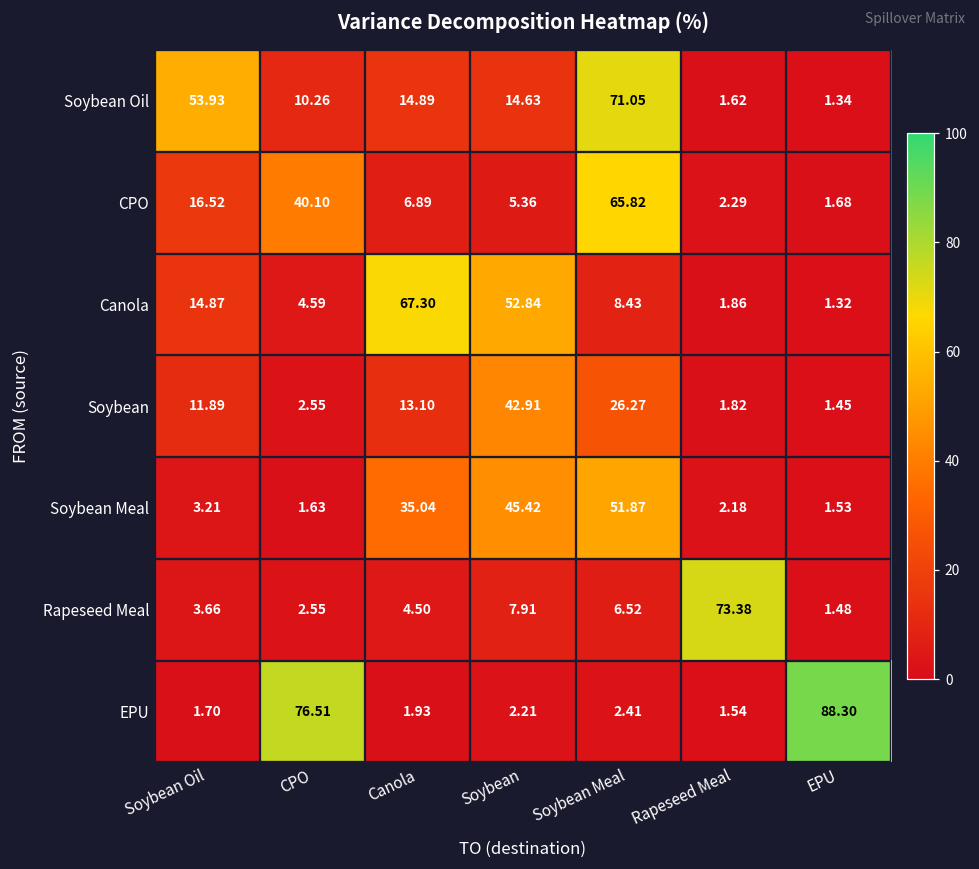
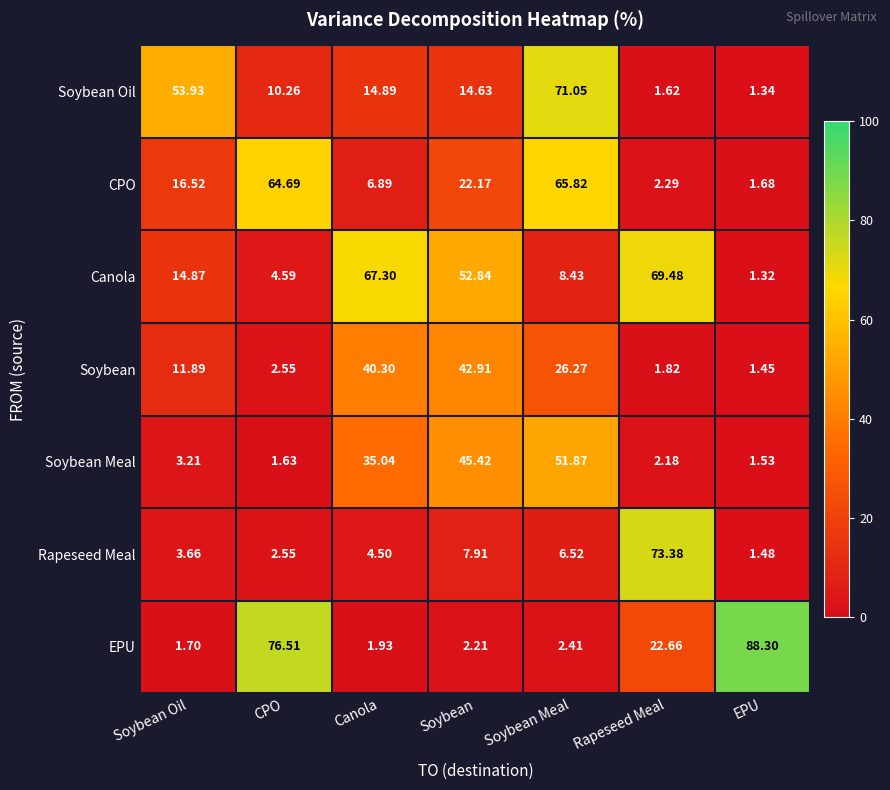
  {
    "Soybean Oil": {
      "Soybean Oil": 53.93,
      "CPO": 10.26,
      "Canola": 14.89,
      "Soybean": 14.63,
      "Soybean Meal": 71.05,
      "Rapeseed Meal": 1.62,
      "EPU": 1.34
    },
    "CPO": {
      "Soybean Oil": 16.52,
-     "CPO": 40.10,
+     "CPO": 64.69,
      "Canola": 6.89,
-     "Soybean": 5.36,
+     "Soybean": 22.17,
      "Soybean Meal": 65.82,
      "Rapeseed Meal": 2.29,
      "EPU": 1.68
    },
    "Canola": {
      "Soybean Oil": 14.87,
      "CPO": 4.59,
      "Canola": 67.30,
      "Soybean": 52.84,
      "Soybean Meal": 8.43,
-     "Rapeseed Meal": 1.86,
+     "Rapeseed Meal": 69.48,
      "EPU": 1.32
    },
    "Soybean": {
      "Soybean Oil": 11.89,
      "CPO": 2.55,
-     "Canola": 13.10,
+     "Canola": 40.30,
      "Soybean": 42.91,
      "Soybean Meal": 26.27,
      "Rapeseed Meal": 1.82,
      "EPU": 1.45
    },
    "Soybean Meal": {
      "Soybean Oil": 3.21,
      "CPO": 1.63,
      "Canola": 35.04,
      "Soybean": 45.42,
      "Soybean Meal": 51.87,
      "Rapeseed Meal": 2.18,
      "EPU": 1.53
    },
    "Rapeseed Meal": {
      "Soybean Oil": 3.66,
      "CPO": 2.55,
      "Canola": 4.50,
      "Soybean": 7.91,
      "Soybean Meal": 6.52,
      "Rapeseed Meal": 73.38,
      "EPU": 1.48
    },
    "EPU": {
      "Soybean Oil": 1.70,
      "CPO": 76.51,
      "Canola": 1.93,
      "Soybean": 2.21,
      "Soybean Meal": 2.41,
-     "Rapeseed Meal": 1.54,
+     "Rapeseed Meal": 22.66,
      "EPU": 88.30
    }
  }
